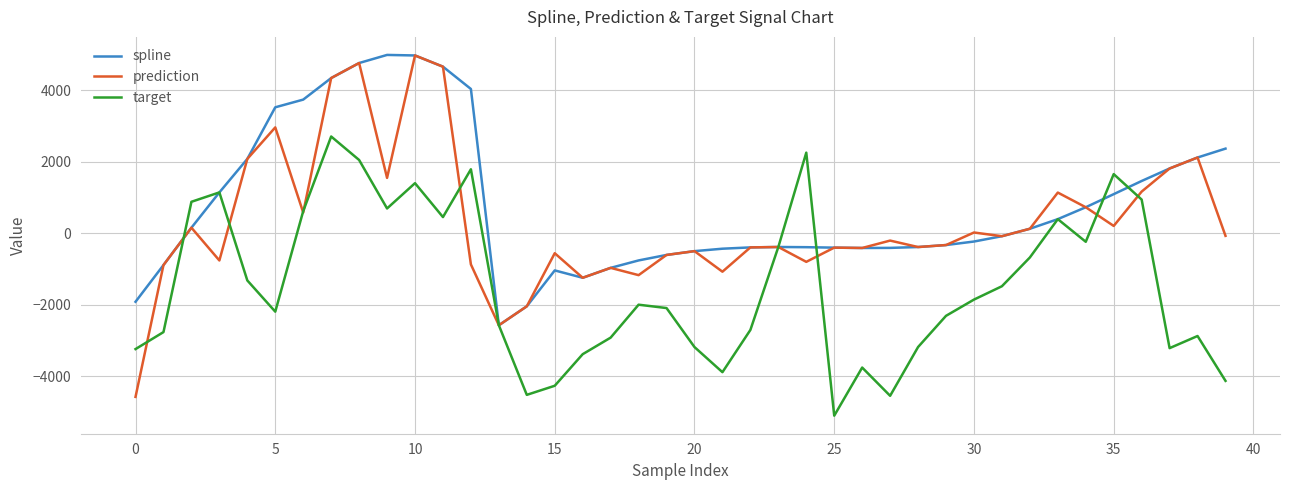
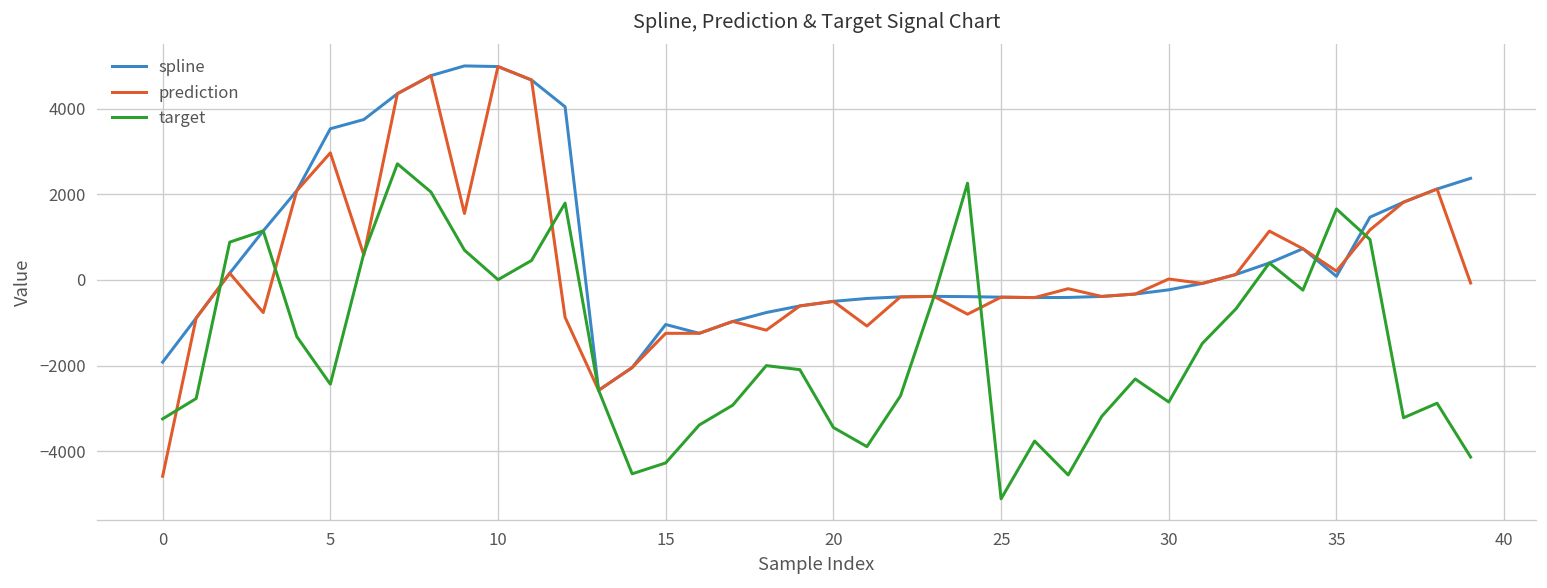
  {
    "spline": {
      "0": -1900,
      "5": 3500,
      "15": -1000,
      "30": -200,
-     "35": 1100
+     "35": 100
    },
    "prediction": {
      "0": -4600,
      "5": 3000,
-     "15": -600,
+     "15": -1200,
      "30": 0,
      "35": 200
    },
    "target": {
      "0": -3200,
-     "5": -2200,
-     "10": 1400,
+     "5": -2400,
+     "10": 0,
      "15": -4300,
-     "20": -3200,
+     "20": -3400,
      "25": -5100,
-     "30": -1900,
+     "30": -2900,
      "35": 1700
    }
  }
